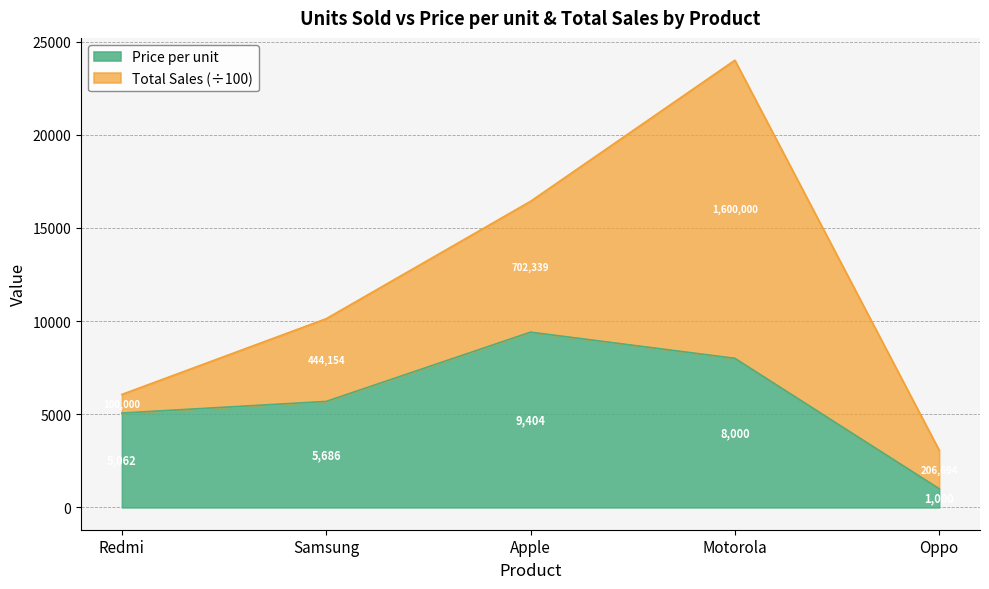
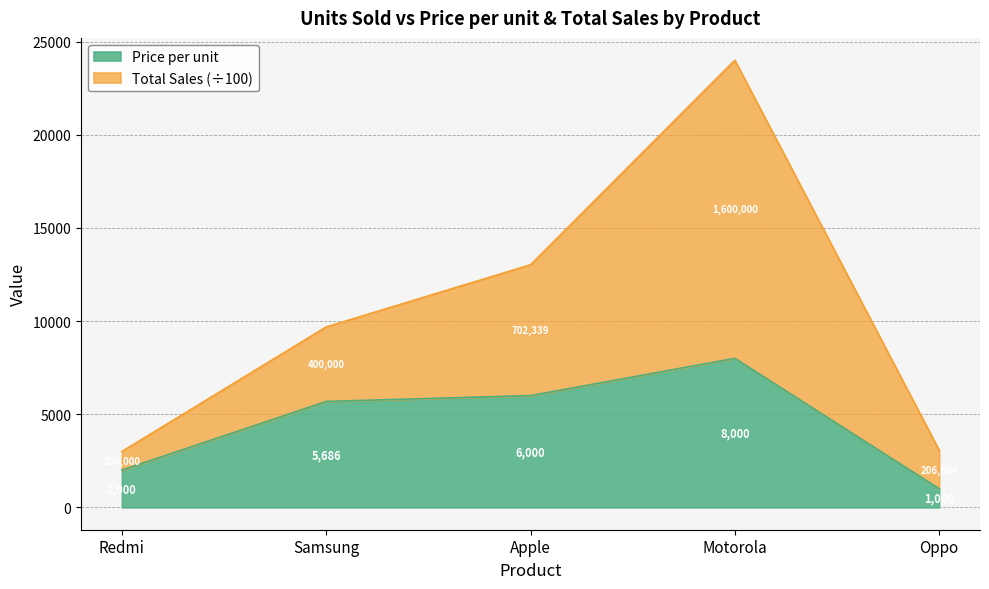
  {
    "Price per unit": {
-     "Redmi": "5100",
-     "Apple": "9,404",
+     "Redmi": "2000",
+     "Apple": "6,000",
      "Oppo": "1,000"
    },
    "Total Sales (÷100)": {
-     "Samsung": "444,154"
+     "Samsung": "400,000"
    }
  }
